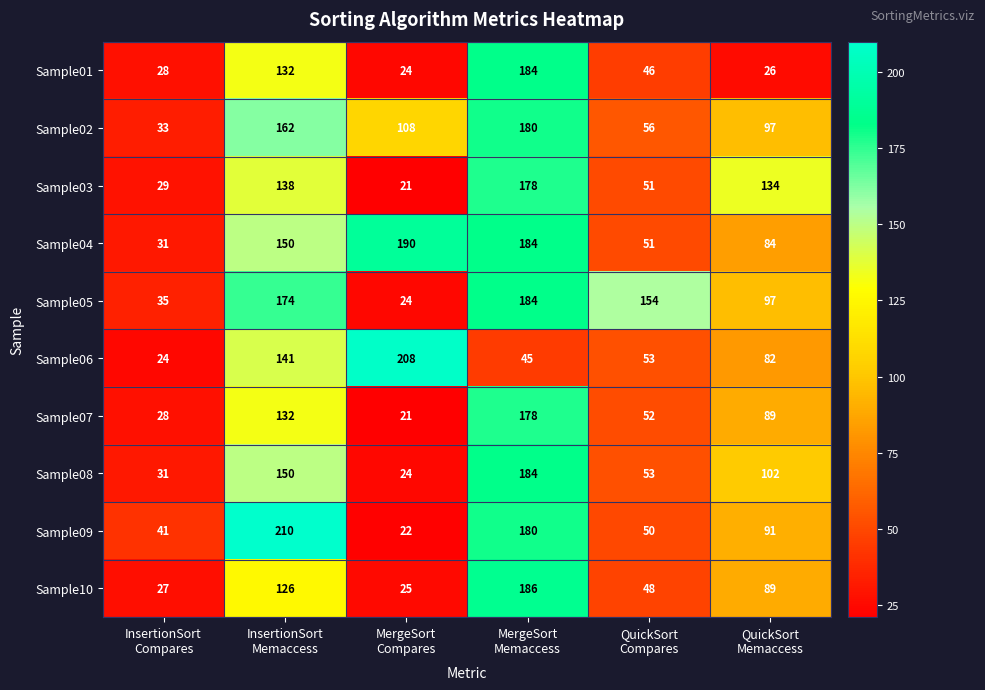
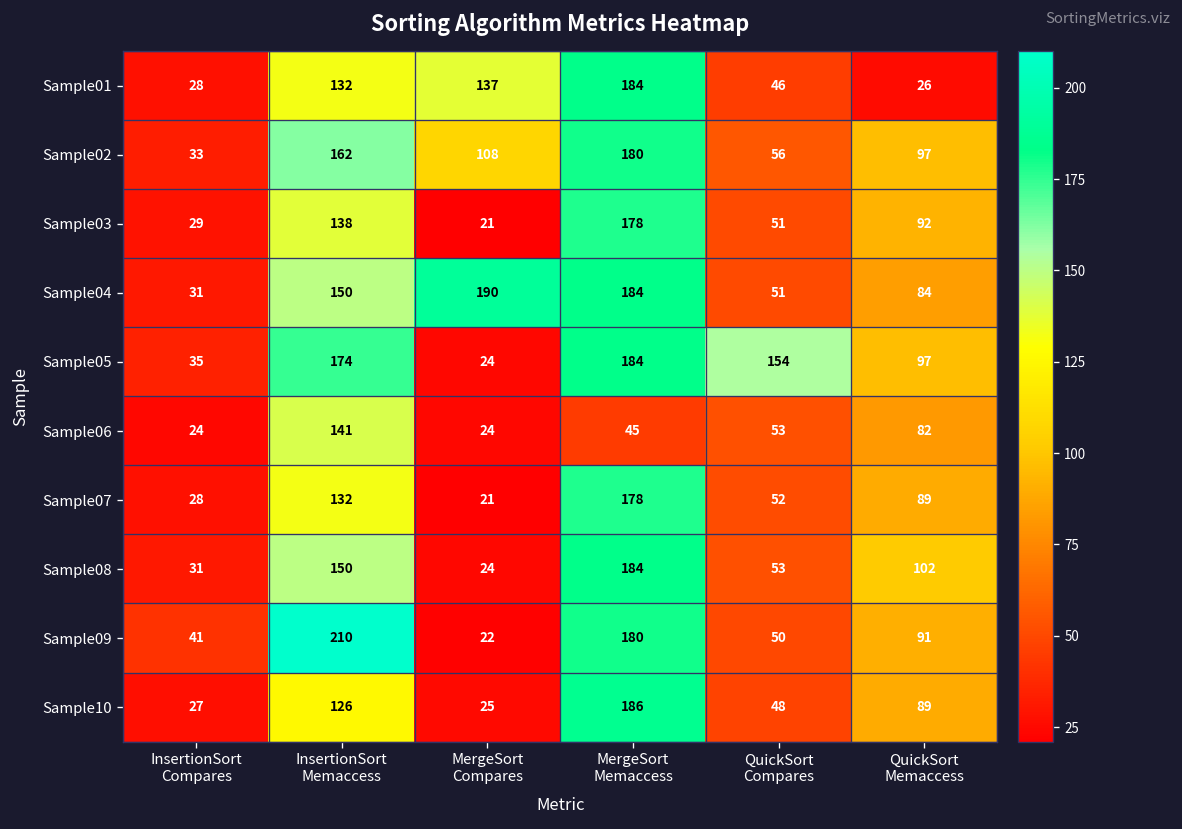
  {
    "Sample01": {
      "InsertionSort Compares": 28,
      "InsertionSort Memaccess": 132,
-     "MergeSort Compares": 24,
+     "MergeSort Compares": 137,
      "MergeSort Memaccess": 184,
      "QuickSort Compares": 46,
      "QuickSort Memaccess": 26
    },
    "Sample02": {
      "InsertionSort Compares": 33,
      "InsertionSort Memaccess": 162,
      "MergeSort Compares": 108,
      "MergeSort Memaccess": 180,
      "QuickSort Compares": 56,
      "QuickSort Memaccess": 97
    },
    "Sample03": {
      "InsertionSort Compares": 29,
      "InsertionSort Memaccess": 138,
      "MergeSort Compares": 21,
      "MergeSort Memaccess": 178,
      "QuickSort Compares": 51,
-     "QuickSort Memaccess": 134
+     "QuickSort Memaccess": 92
    },
    "Sample04": {
      "InsertionSort Compares": 31,
      "InsertionSort Memaccess": 150,
      "MergeSort Compares": 190,
      "MergeSort Memaccess": 184,
      "QuickSort Compares": 51,
      "QuickSort Memaccess": 84
    },
    "Sample05": {
      "InsertionSort Compares": 35,
      "InsertionSort Memaccess": 174,
      "MergeSort Compares": 24,
      "MergeSort Memaccess": 184,
      "QuickSort Compares": 154,
      "QuickSort Memaccess": 97
    },
    "Sample06": {
      "InsertionSort Compares": 24,
      "InsertionSort Memaccess": 141,
-     "MergeSort Compares": 208,
+     "MergeSort Compares": 24,
      "MergeSort Memaccess": 45,
      "QuickSort Compares": 53,
      "QuickSort Memaccess": 82
    },
    "Sample07": {
      "InsertionSort Compares": 28,
      "InsertionSort Memaccess": 132,
      "MergeSort Compares": 21,
      "MergeSort Memaccess": 178,
      "QuickSort Compares": 52,
      "QuickSort Memaccess": 89
    },
    "Sample08": {
      "InsertionSort Compares": 31,
      "InsertionSort Memaccess": 150,
      "MergeSort Compares": 24,
      "MergeSort Memaccess": 184,
      "QuickSort Compares": 53,
      "QuickSort Memaccess": 102
    },
    "Sample09": {
      "InsertionSort Compares": 41,
      "InsertionSort Memaccess": 210,
      "MergeSort Compares": 22,
      "MergeSort Memaccess": 180,
      "QuickSort Compares": 50,
      "QuickSort Memaccess": 91
    },
    "Sample10": {
      "InsertionSort Compares": 27,
      "InsertionSort Memaccess": 126,
      "MergeSort Compares": 25,
      "MergeSort Memaccess": 186,
      "QuickSort Compares": 48,
      "QuickSort Memaccess": 89
    }
  }
